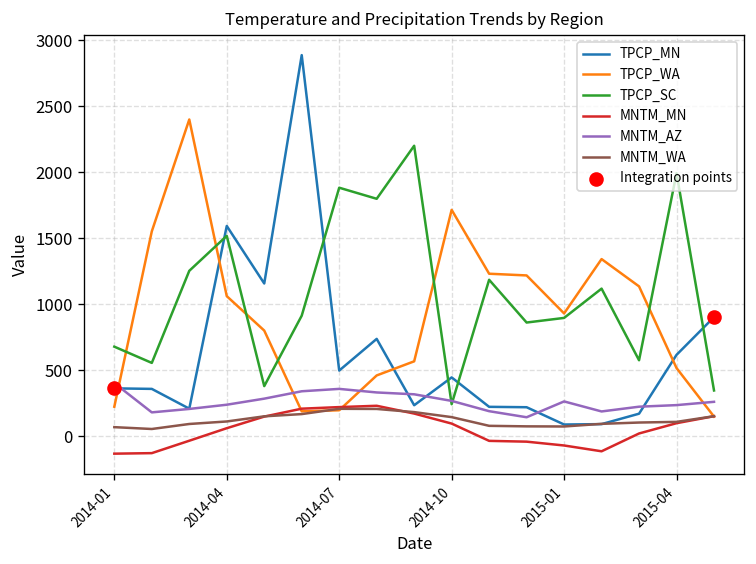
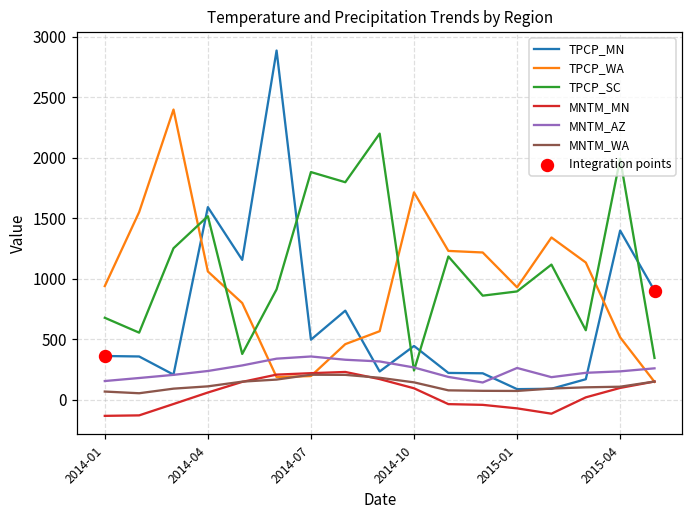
  {
    "TPCP_MN": {
      "2014-04": 1590,
      "2014-07": 500,
      "2014-10": 450,
-     "2015-04": 620
+     "2015-04": 1400
    },
    "TPCP_WA": {
-     "2014-01": 220,
+     "2014-01": 940,
      "2014-04": 1060,
      "2014-10": 1720,
      "2015-01": 930,
      "2015-04": 520
    },
    "TPCP_SC": {
      "2014-01": 680,
      "2014-04": 1520,
      "2014-07": 1880,
      "2014-10": 240,
      "2015-01": 900
    },
    "MNTM_MN": {
      "2014-01": -130,
      "2014-04": 60,
      "2014-10": 100,
      "2015-01": -70
    },
    "MNTM_AZ": {
-     "2014-01": 400,
+     "2014-01": 160,
      "2014-04": 240,
      "2014-07": 360,
      "2014-10": 270,
      "2015-01": 260,
      "2015-04": 240
    },
    "MNTM_WA": {
      "2014-01": 70,
      "2014-04": 110,
      "2014-10": 140
    }
  }
